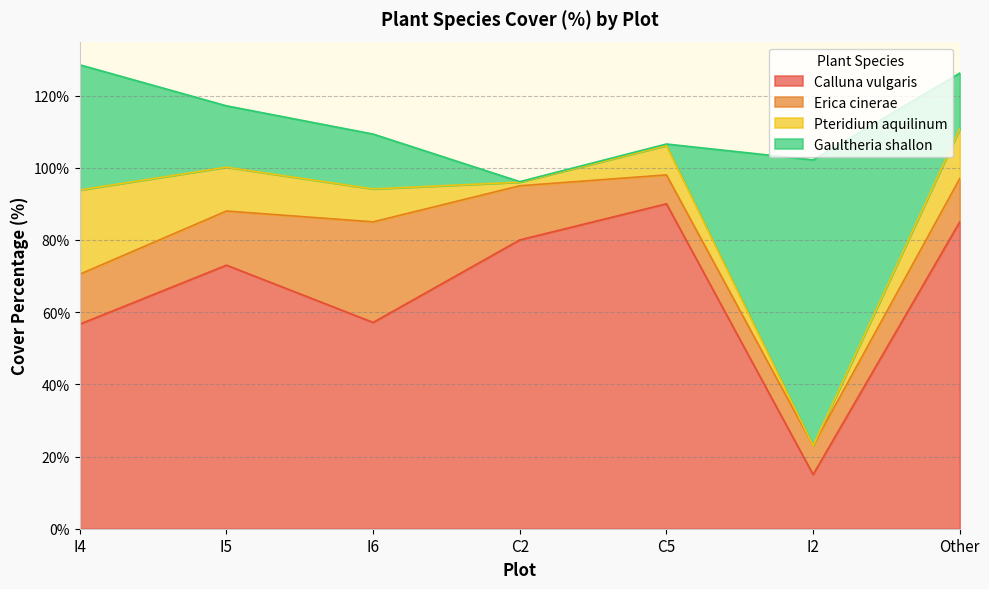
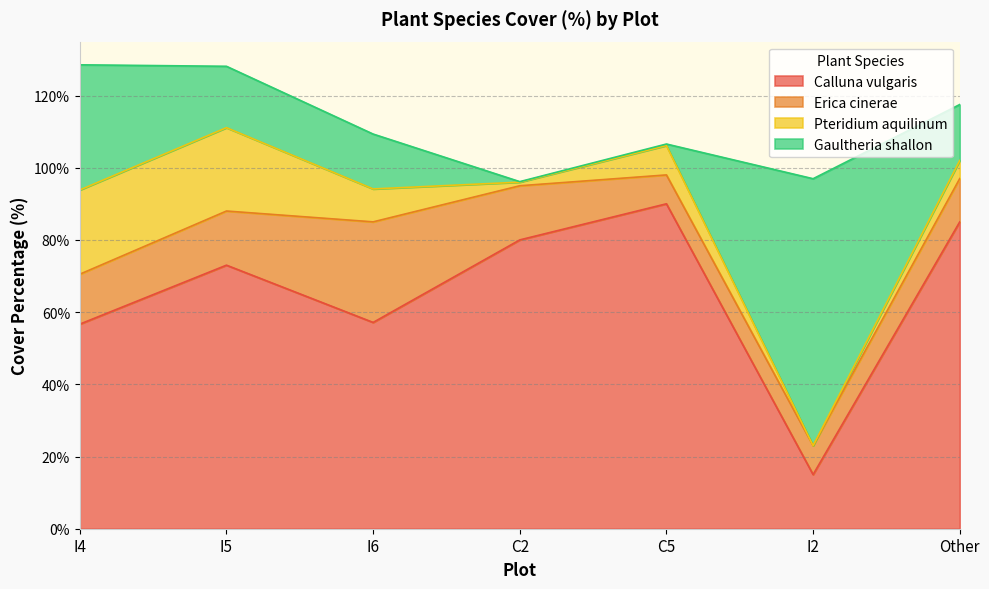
  {
    "Pteridium aquilinum": {
      "I4": "23%",
-     "I5": "12%",
+     "I5": "23%",
      "I6": "9%",
-     "Other": "14%"
+     "Other": "5%"
    },
    "Gaultheria shallon": {
      "I4": "35%",
      "I5": "17%",
      "I6": "15%",
-     "I2": "79%",
+     "I2": "74%",
      "Other": "16%"
    }
  }
